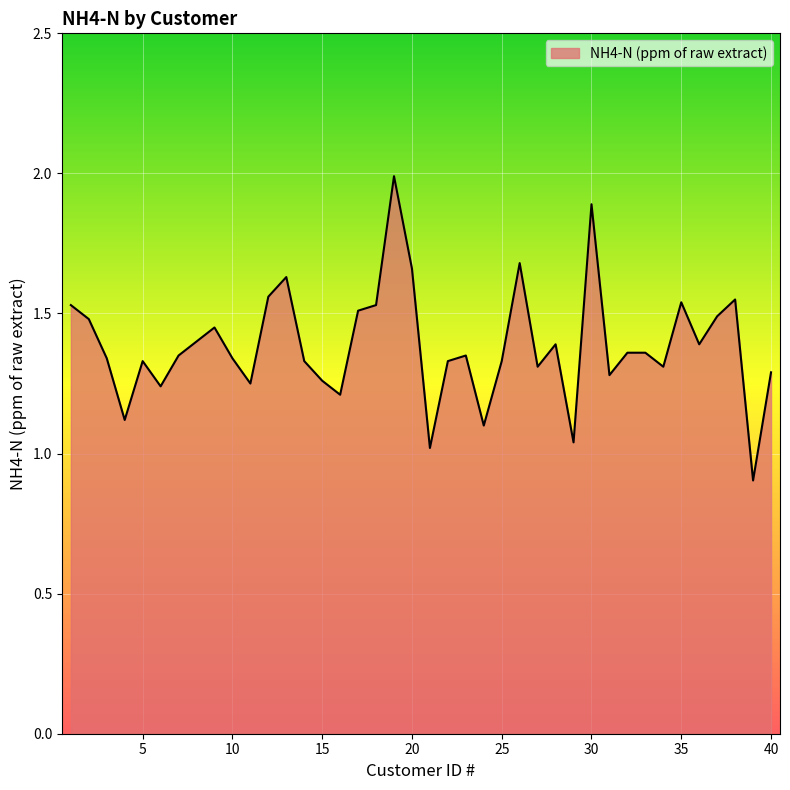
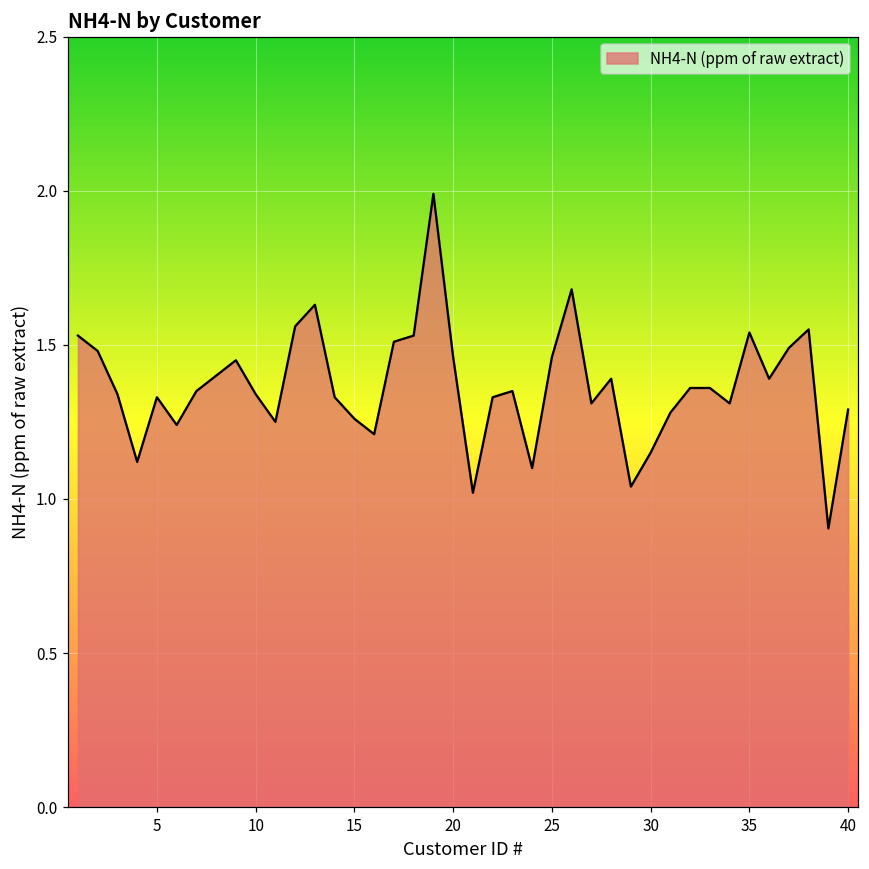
  {
    "5": 1.33,
    "10": 1.34,
    "15": 1.26,
-   "20": 1.66,
-   "25": 1.33,
-   "30": 1.89,
+   "20": 1.46,
+   "25": 1.46,
+   "30": 1.15,
    "35": 1.54,
    "40": 1.29
  }
